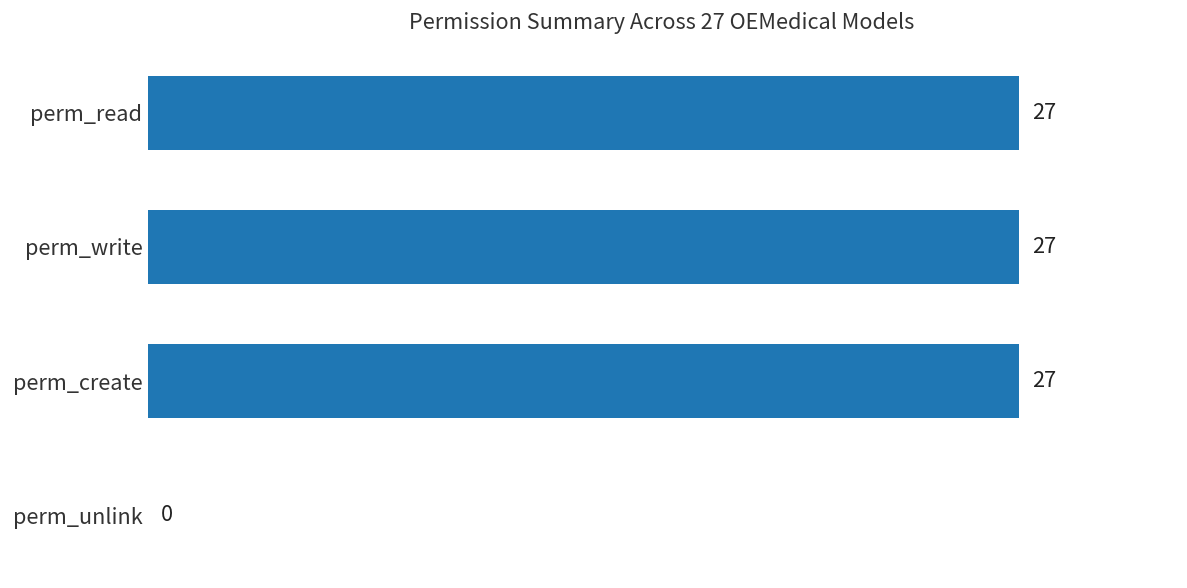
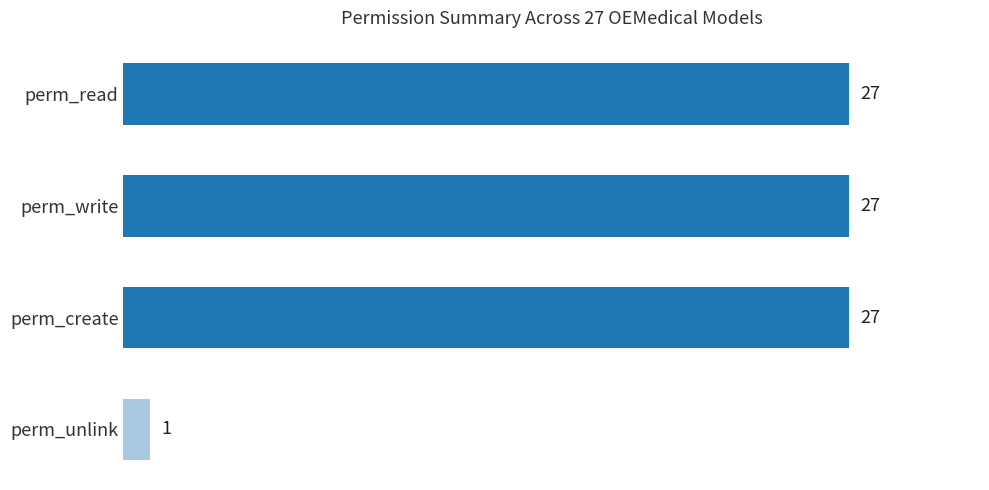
  {
    "perm_read": 27,
    "perm_write": 27,
    "perm_create": 27,
-   "perm_unlink": 0
+   "perm_unlink": 1
  }
